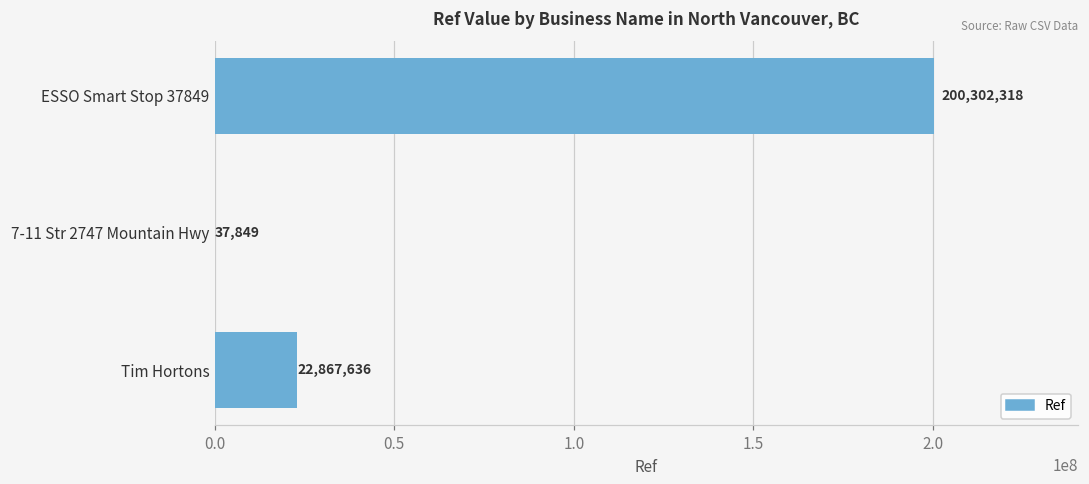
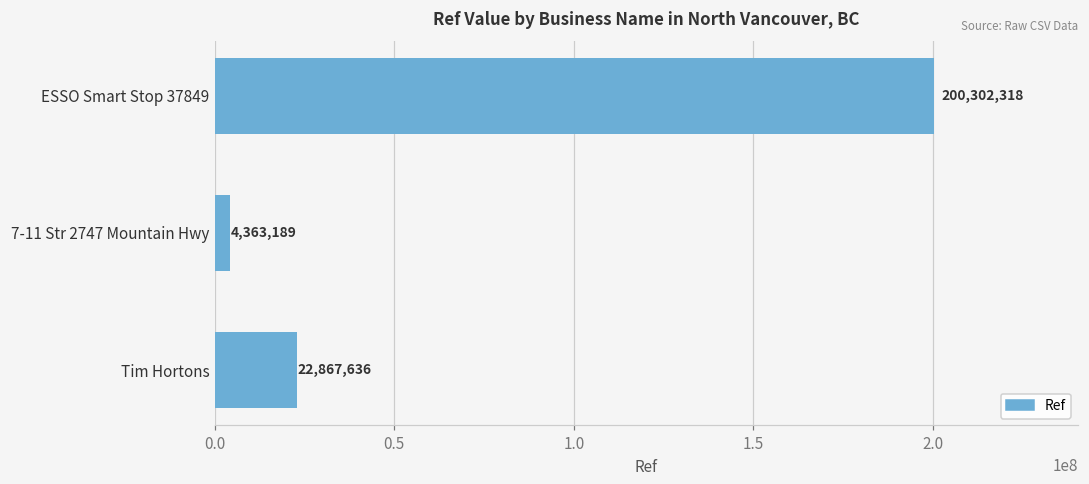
  {
    "ESSO Smart Stop 37849": "200,302,318",
-   "7-11 Str 2747 Mountain Hwy": "37,849",
+   "7-11 Str 2747 Mountain Hwy": "4,363,189",
    "Tim Hortons": "22,867,636"
  }
